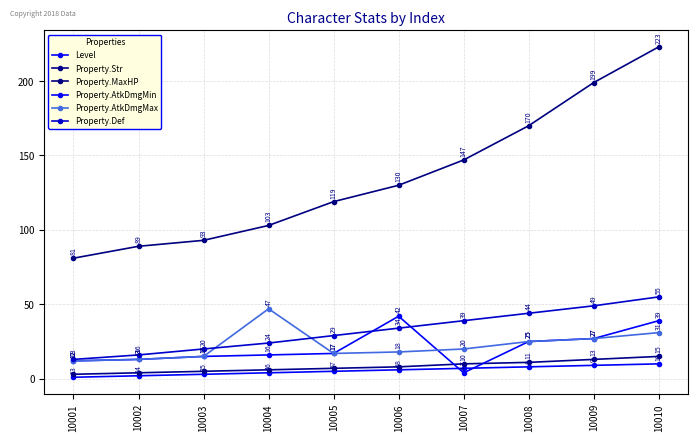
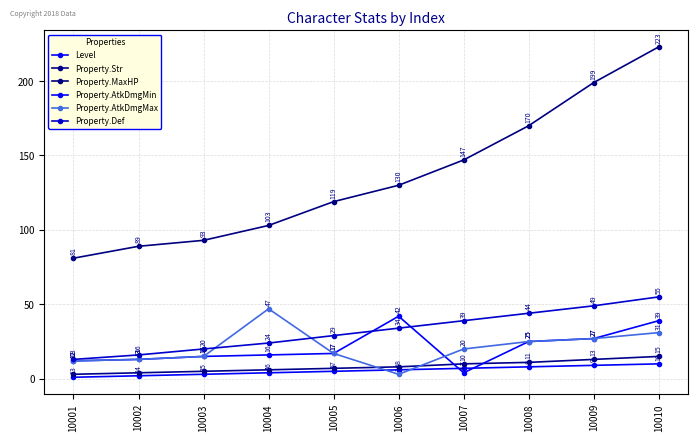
  {
    "Property.AtkDmgMax": {
-     "10006": 18
+     "10006": 3
    }
  }
